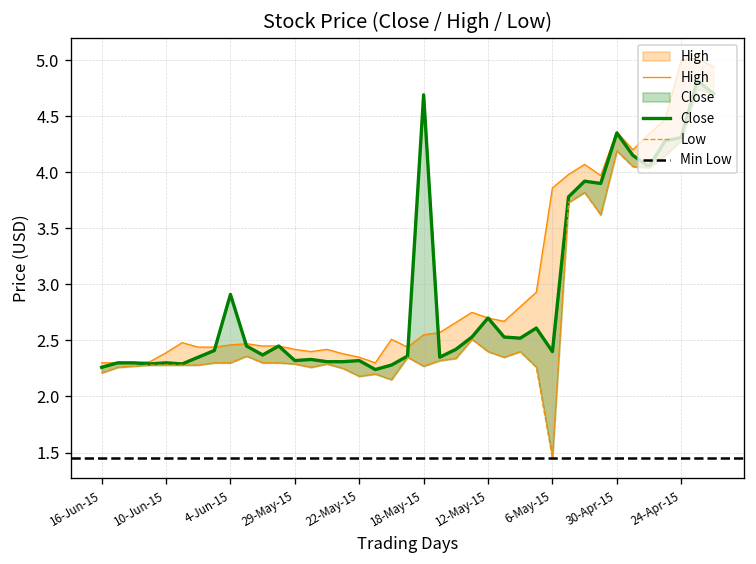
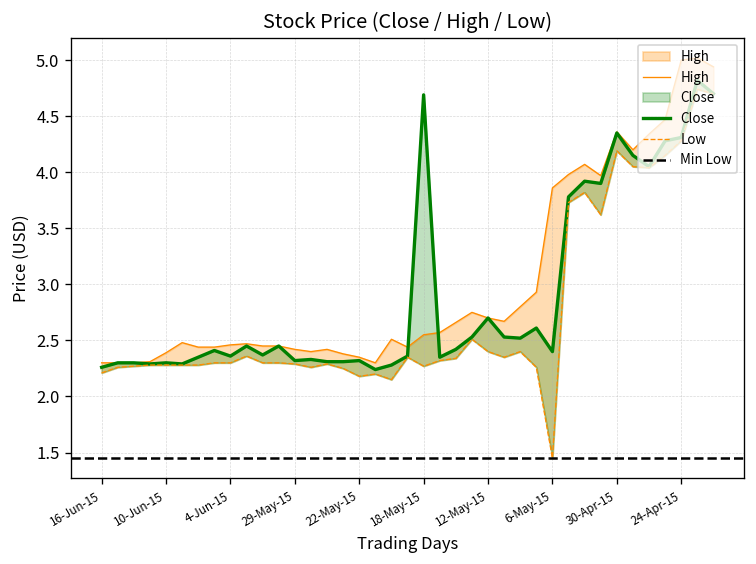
  {
    "Close": {
      "16-Jun-15": 2.3,
-     "4-Jun-15": 2.9,
+     "4-Jun-15": 2.4,
      "29-May-15": 2.3,
      "22-May-15": 2.3,
      "18-May-15": 4.7,
      "6-May-15": 2.4
    }
  }
